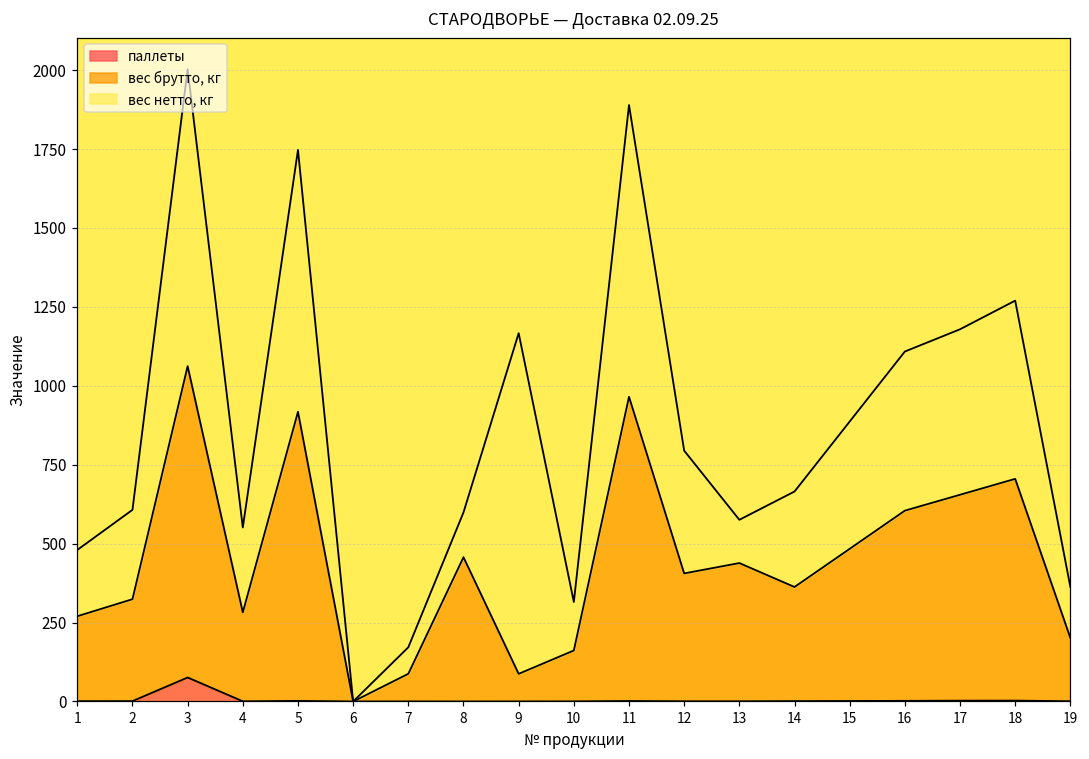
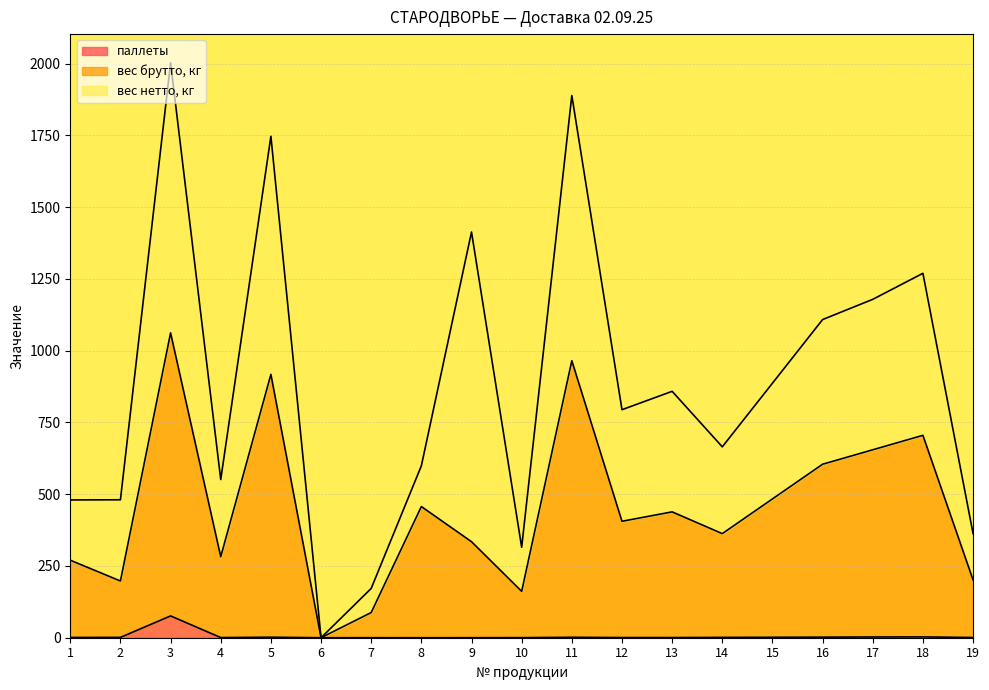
  {
    "паллеты": {
      "1": 0,
      "2": 0,
      "3": 80,
      "4": 0,
      "5": 0,
      "7": 0,
      "8": 0,
      "9": 0,
      "10": 0,
      "11": 0,
      "12": 0,
      "13": 0,
      "14": 0,
      "15": 0,
      "16": 0,
      "17": 0,
      "18": 0,
      "19": 0
    },
    "вес брутто, кг": {
      "1": 270,
-     "2": 320,
+     "2": 200,
      "3": 1060,
      "4": 280,
      "5": 920,
      "7": 90,
      "8": 460,
-     "9": 90,
+     "9": 330,
      "10": 160,
      "11": 970,
      "12": 410,
      "13": 440,
      "14": 360,
      "15": 480,
      "16": 600,
      "17": 650,
      "18": 710,
      "19": 200
    },
    "вес нетто, кг": {
      "1": 210,
      "2": 280,
      "4": 270,
      "5": 830,
      "7": 80,
      "8": 140,
      "9": 1080,
      "10": 150,
      "11": 920,
      "12": 390,
-     "13": 140,
+     "13": 420,
      "14": 300,
      "15": 400,
      "16": 500,
      "17": 520,
      "18": 560,
      "19": 160
    }
  }
